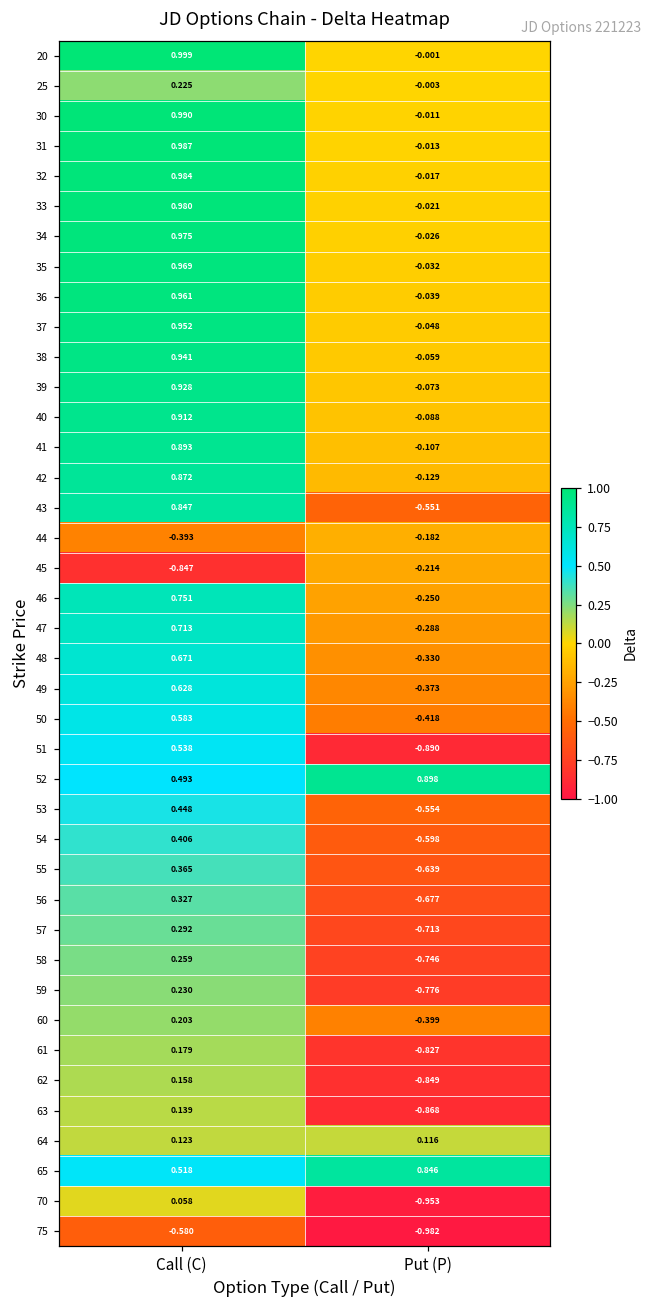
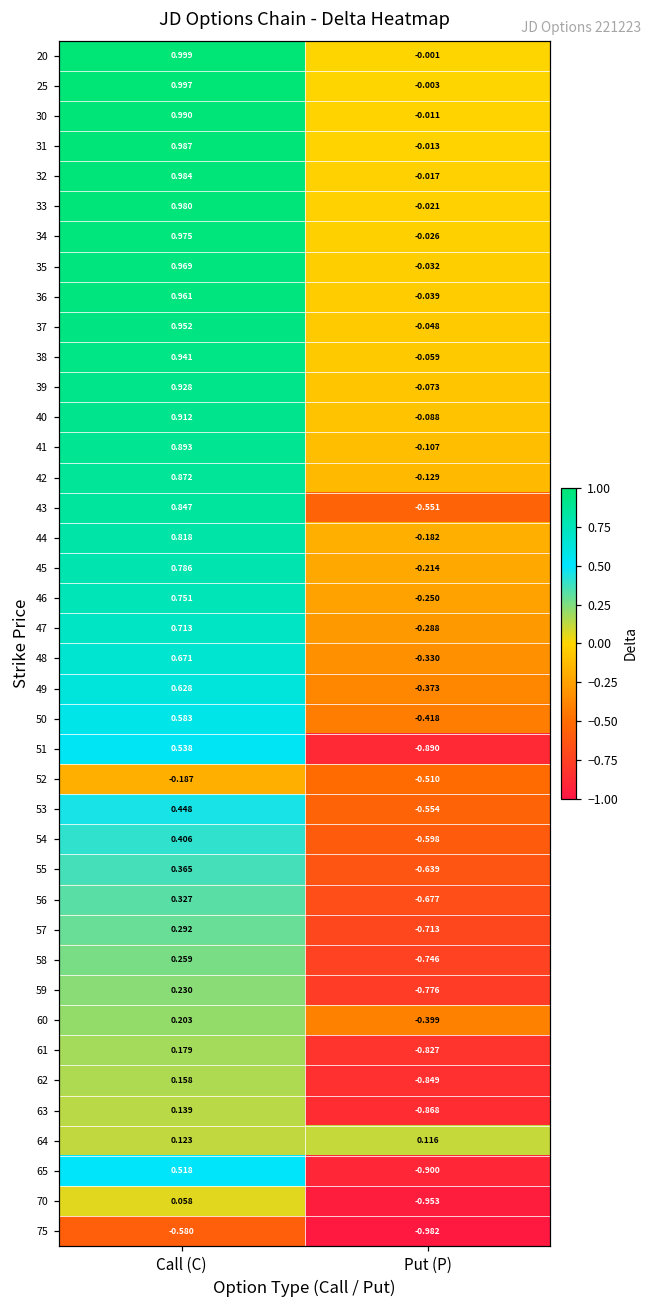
  {
    "20": {
      "Call (C)": 0.999,
      "Put (P)": -0.001
    },
    "25": {
-     "Call (C)": 0.225,
+     "Call (C)": 0.997,
      "Put (P)": -0.003
    },
    "30": {
      "Call (C)": 0.990,
      "Put (P)": -0.011
    },
    "31": {
      "Call (C)": 0.987,
      "Put (P)": -0.013
    },
    "32": {
      "Call (C)": 0.984,
      "Put (P)": -0.017
    },
    "33": {
      "Call (C)": 0.980,
      "Put (P)": -0.021
    },
    "34": {
      "Call (C)": 0.975,
      "Put (P)": -0.026
    },
    "35": {
      "Call (C)": 0.969,
      "Put (P)": -0.032
    },
    "36": {
      "Call (C)": 0.961,
      "Put (P)": -0.039
    },
    "37": {
      "Call (C)": 0.952,
      "Put (P)": -0.048
    },
    "38": {
      "Call (C)": 0.941,
      "Put (P)": -0.059
    },
    "39": {
      "Call (C)": 0.928,
      "Put (P)": -0.073
    },
    "40": {
      "Call (C)": 0.912,
      "Put (P)": -0.088
    },
    "41": {
      "Call (C)": 0.893,
      "Put (P)": -0.107
    },
    "42": {
      "Call (C)": 0.872,
      "Put (P)": -0.129
    },
    "43": {
      "Call (C)": 0.847,
      "Put (P)": -0.551
    },
    "44": {
-     "Call (C)": -0.393,
+     "Call (C)": 0.818,
      "Put (P)": -0.182
    },
    "45": {
-     "Call (C)": -0.847,
+     "Call (C)": 0.786,
      "Put (P)": -0.214
    },
    "46": {
      "Call (C)": 0.751,
      "Put (P)": -0.250
    },
    "47": {
      "Call (C)": 0.713,
      "Put (P)": -0.288
    },
    "48": {
      "Call (C)": 0.671,
      "Put (P)": -0.330
    },
    "49": {
      "Call (C)": 0.628,
      "Put (P)": -0.373
    },
    "50": {
      "Call (C)": 0.583,
      "Put (P)": -0.418
    },
    "51": {
      "Call (C)": 0.538,
      "Put (P)": -0.890
    },
    "52": {
-     "Call (C)": 0.493,
-     "Put (P)": 0.898
+     "Call (C)": -0.187,
+     "Put (P)": -0.510
    },
    "53": {
      "Call (C)": 0.448,
      "Put (P)": -0.554
    },
    "54": {
      "Call (C)": 0.406,
      "Put (P)": -0.598
    },
    "55": {
      "Call (C)": 0.365,
      "Put (P)": -0.639
    },
    "56": {
      "Call (C)": 0.327,
      "Put (P)": -0.677
    },
    "57": {
      "Call (C)": 0.292,
      "Put (P)": -0.713
    },
    "58": {
      "Call (C)": 0.259,
      "Put (P)": -0.746
    },
    "59": {
      "Call (C)": 0.230,
      "Put (P)": -0.776
    },
    "60": {
      "Call (C)": 0.203,
      "Put (P)": -0.399
    },
    "61": {
      "Call (C)": 0.179,
      "Put (P)": -0.827
    },
    "62": {
      "Call (C)": 0.158,
      "Put (P)": -0.849
    },
    "63": {
      "Call (C)": 0.139,
      "Put (P)": -0.868
    },
    "64": {
      "Call (C)": 0.123,
      "Put (P)": 0.116
    },
    "65": {
      "Call (C)": 0.518,
-     "Put (P)": 0.846
+     "Put (P)": -0.900
    },
    "70": {
      "Call (C)": 0.058,
      "Put (P)": -0.953
    },
    "75": {
      "Call (C)": -0.580,
      "Put (P)": -0.982
    }
  }
